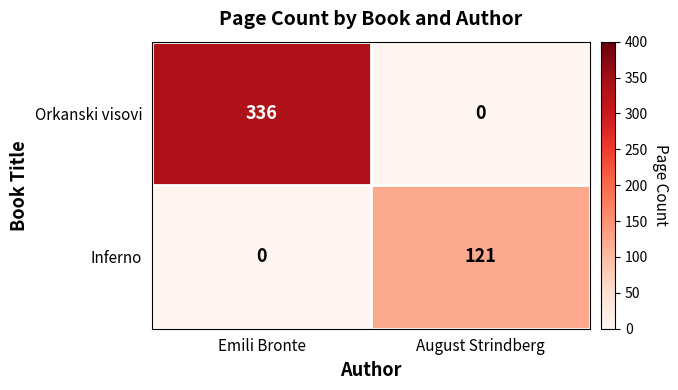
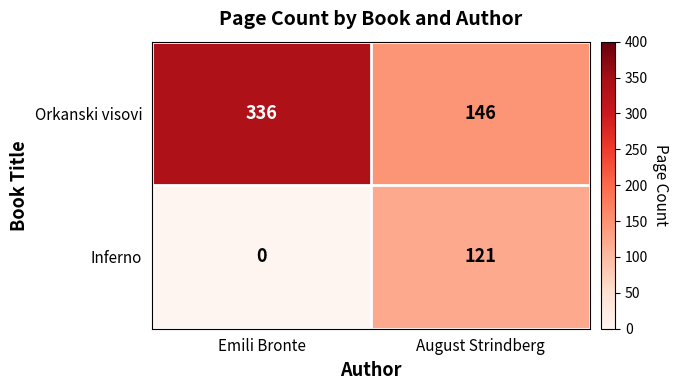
  {
    "Orkanski visovi": {
      "Emili Bronte": 336,
-     "August Strindberg": 0
+     "August Strindberg": 146
    },
    "Inferno": {
      "Emili Bronte": 0,
      "August Strindberg": 121
    }
  }
